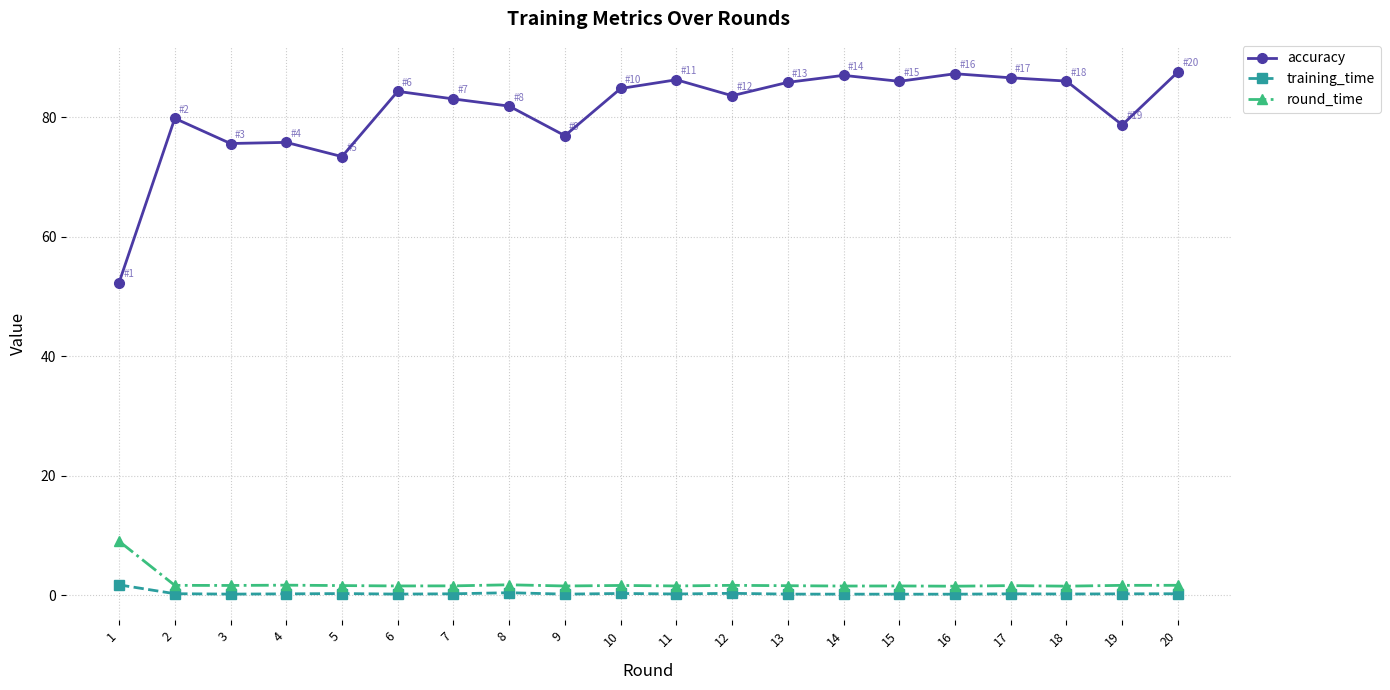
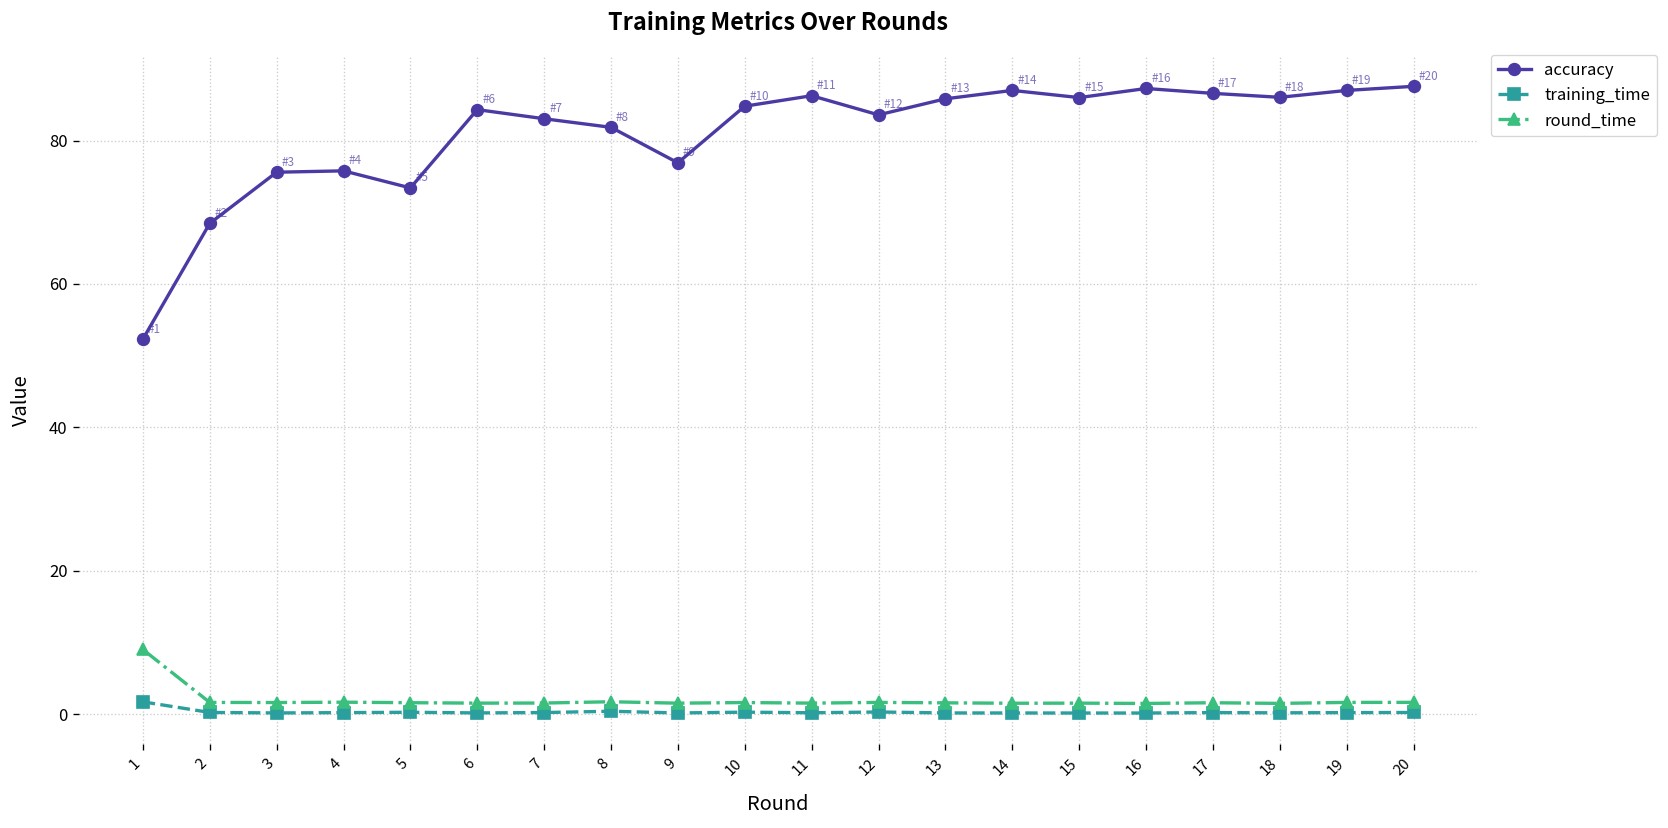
  {
    "accuracy": {
-     "2": 80,
-     "19": 79
+     "2": 68,
+     "19": 87
    }
  }
